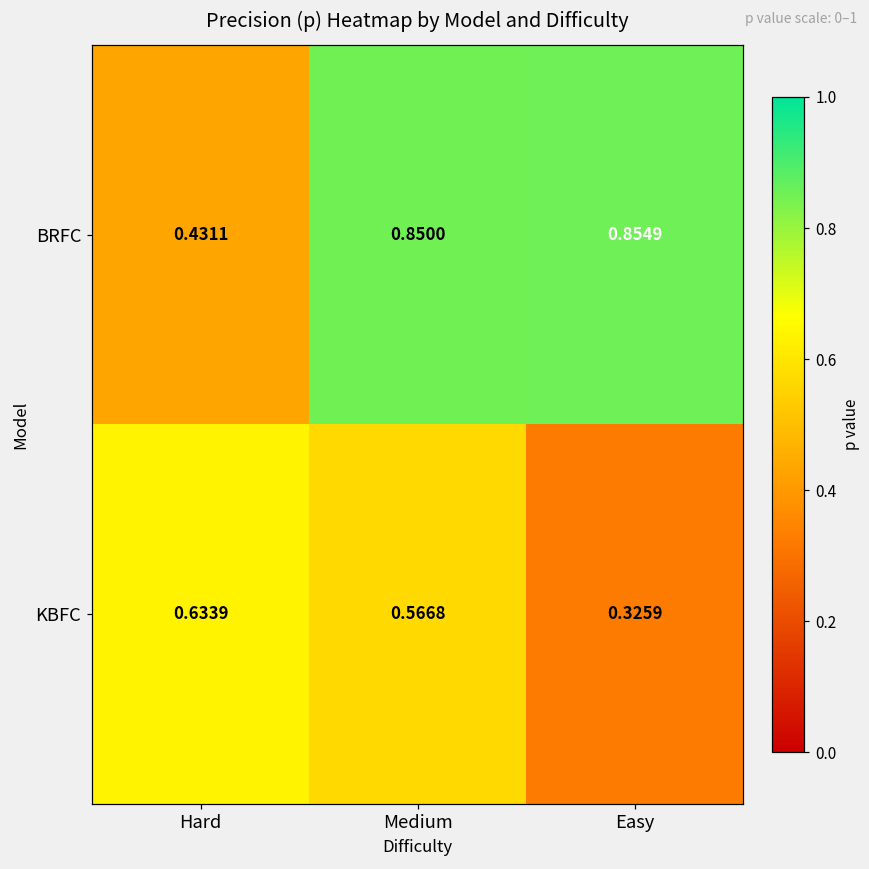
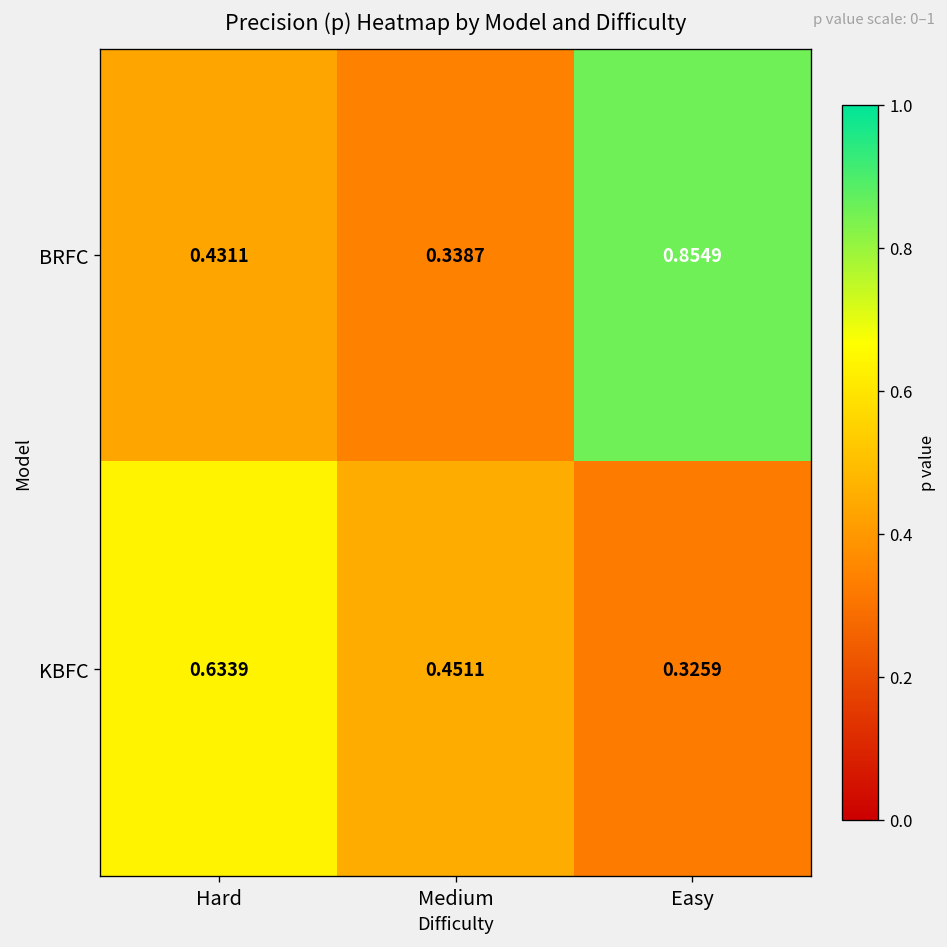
  {
    "BRFC": {
      "Hard": 0.4311,
-     "Medium": 0.8500,
+     "Medium": 0.3387,
      "Easy": 0.8549
    },
    "KBFC": {
      "Hard": 0.6339,
-     "Medium": 0.5668,
+     "Medium": 0.4511,
      "Easy": 0.3259
    }
  }
